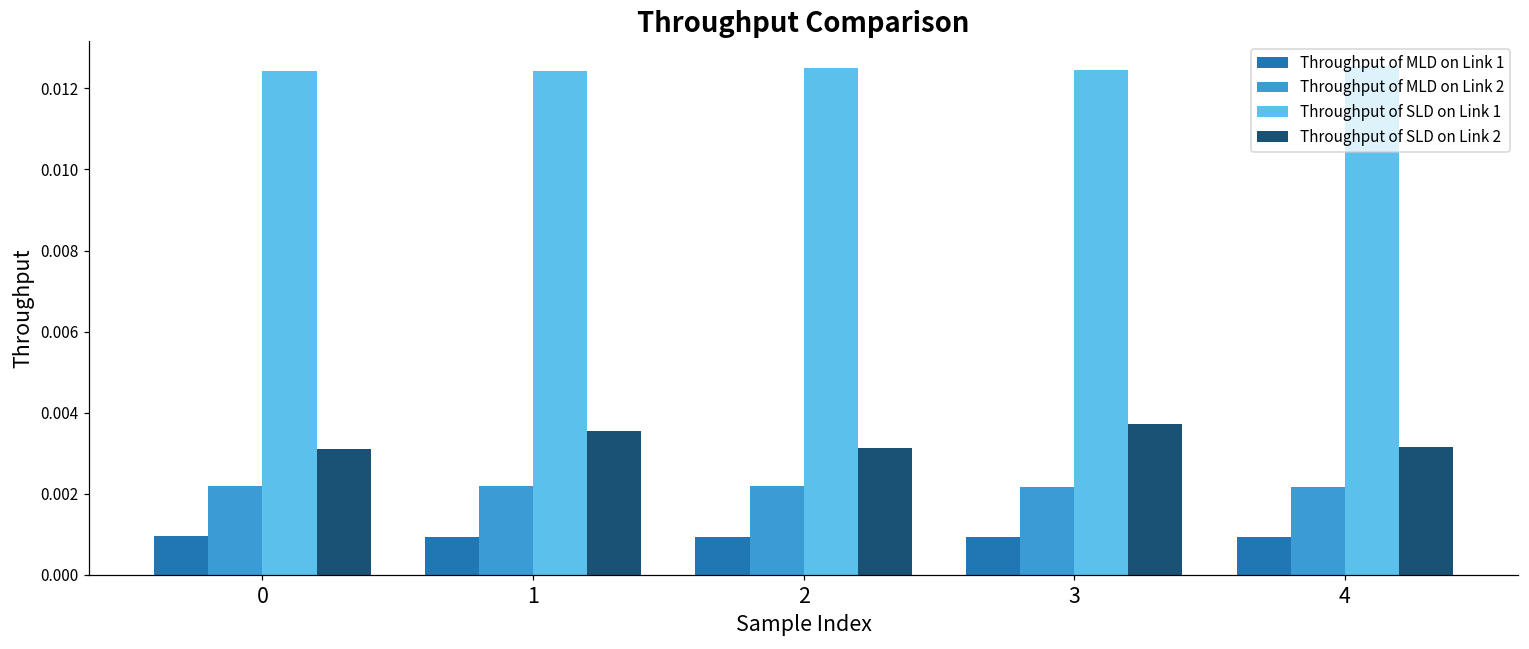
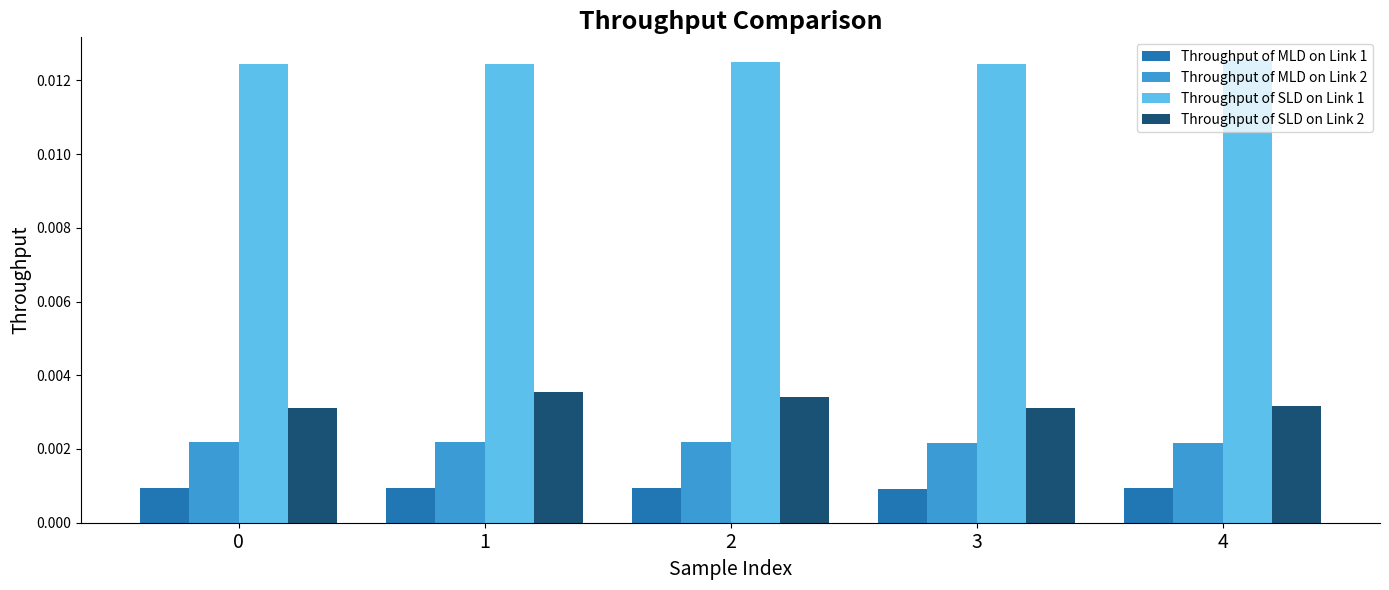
  {
    "Throughput of SLD on Link 2": {
      "0": 0.0031,
      "1": 0.0036,
-     "2": 0.0031,
-     "3": 0.0037,
+     "2": 0.0034,
+     "3": 0.0031,
      "4": 0.0032
    }
  }
